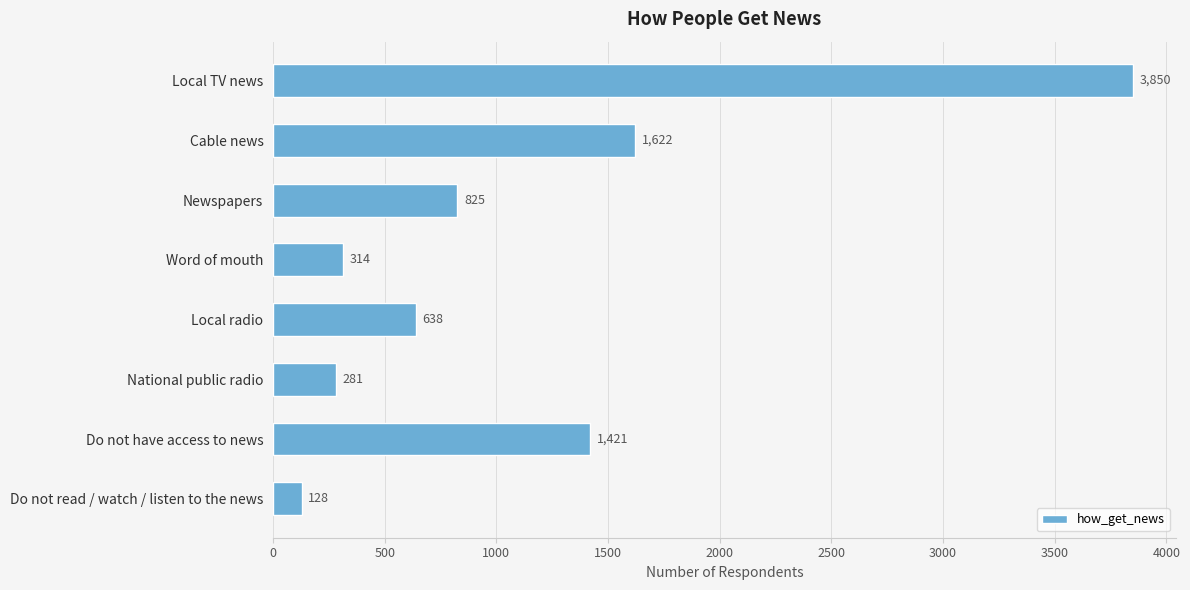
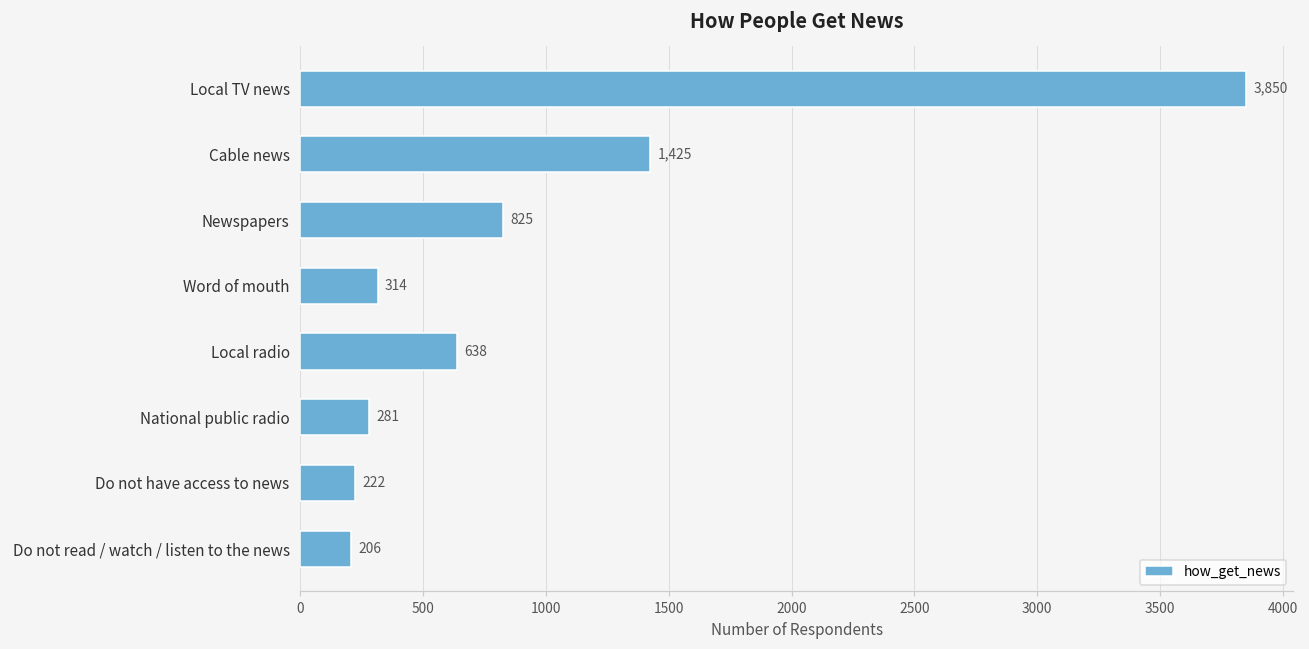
  {
    "Local TV news": "3,850",
-   "Cable news": "1,622",
+   "Cable news": "1,425",
    "Newspapers": "825",
    "Word of mouth": "314",
    "Local radio": "638",
    "National public radio": "281",
-   "Do not have access to news": "1,421",
-   "Do not read / watch / listen to the news": "128"
+   "Do not have access to news": "222",
+   "Do not read / watch / listen to the news": "206"
  }
